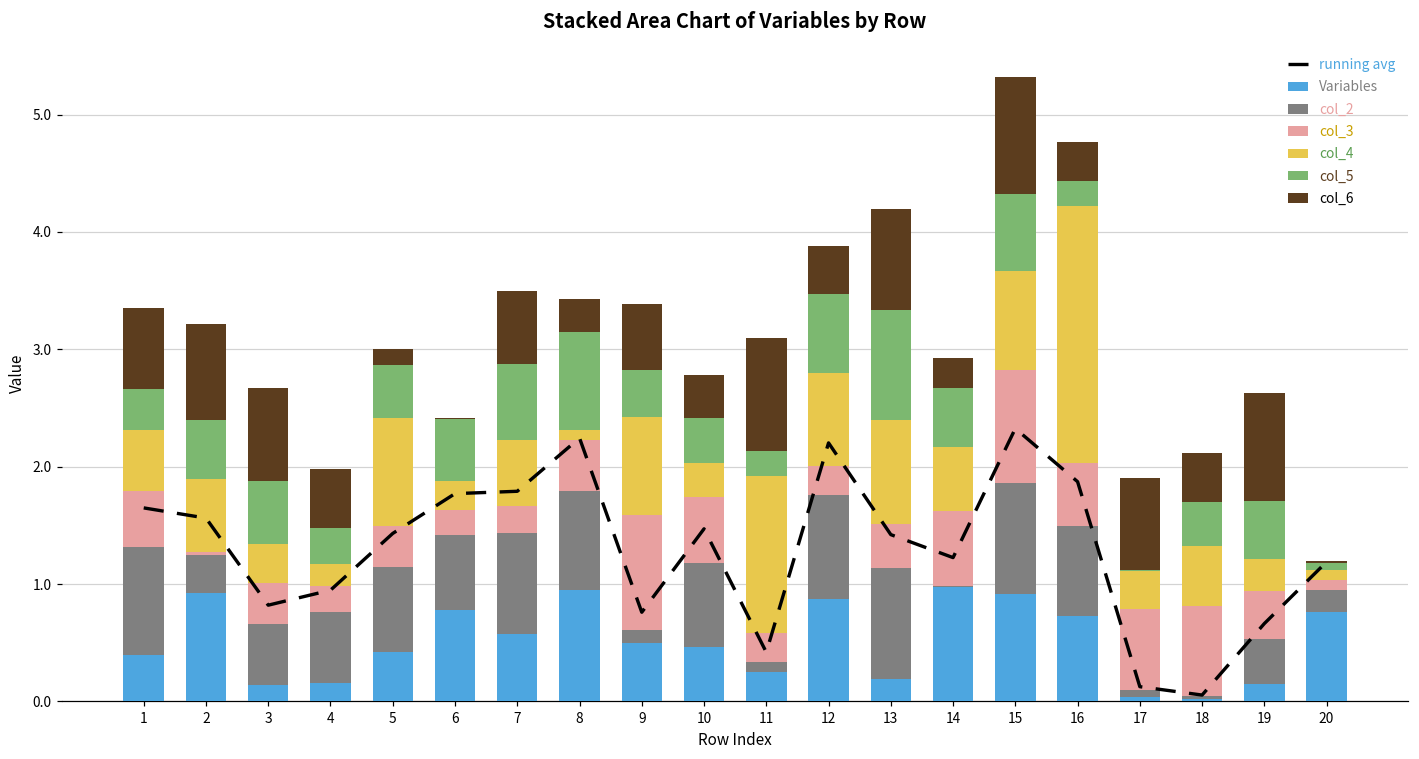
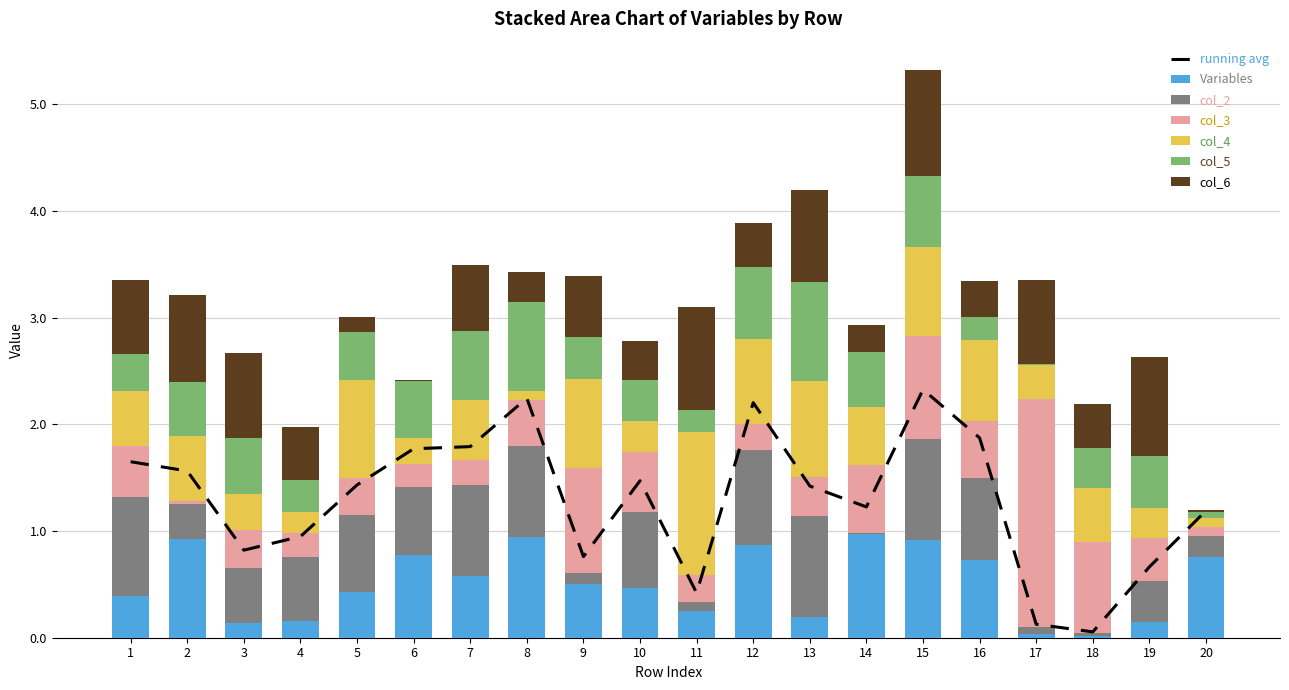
  {
    "running avg": {
      "1": 1.65,
      "2": 1.56,
      "3": 0.82,
      "4": 0.95,
      "5": 1.43,
      "6": 1.77,
      "7": 1.79,
      "8": 2.24,
      "9": 0.76,
      "10": 1.47,
      "11": 0.42,
      "12": 2.20,
      "13": 1.42,
      "14": 1.23,
      "15": 2.33,
      "16": 1.87,
      "17": 0.13,
      "18": 0.05,
      "19": 0.66,
      "20": 1.19
    },
    "Variables": {
      "1": 0.40,
      "2": 0.92,
      "3": 0.14,
      "4": 0.16,
      "5": 0.43,
      "6": 0.78,
      "7": 0.58,
      "8": 0.95,
      "9": 0.50,
      "10": 0.46,
      "11": 0.25,
      "12": 0.87,
      "13": 0.19,
      "14": 0.97,
      "15": 0.92,
      "16": 0.73,
      "17": 0.04,
      "19": 0.15,
      "20": 0.76
    },
    "col_3": {
      "1": 0.47,
      "2": 0.03,
      "3": 0.35,
      "4": 0.22,
      "5": 0.35,
      "6": 0.22,
      "7": 0.23,
      "8": 0.43,
      "9": 0.98,
      "10": 0.56,
      "11": 0.25,
      "12": 0.24,
      "13": 0.37,
      "14": 0.64,
      "15": 0.97,
      "16": 0.54,
-     "17": 0.69,
-     "18": 0.77,
+     "17": 2.14,
+     "18": 0.85,
      "19": 0.41,
      "20": 0.08
    },
    "col_4": {
      "1": 0.52,
      "2": 0.62,
      "3": 0.34,
      "4": 0.20,
      "5": 0.92,
      "6": 0.24,
      "7": 0.57,
      "8": 0.08,
      "9": 0.83,
      "10": 0.29,
      "11": 1.34,
      "12": 0.80,
      "13": 0.89,
      "14": 0.54,
      "15": 0.84,
-     "16": 2.18,
+     "16": 0.76,
      "17": 0.32,
      "18": 0.51,
      "19": 0.28,
      "20": 0.09
    },
    "col_6": {
      "1": 0.69,
      "2": 0.82,
      "3": 0.79,
      "4": 0.50,
      "5": 0.13,
      "7": 0.62,
      "8": 0.28,
      "9": 0.56,
      "10": 0.37,
      "11": 0.97,
      "12": 0.41,
      "13": 0.86,
      "14": 0.25,
      "15": 1.00,
      "16": 0.34,
      "17": 0.78,
      "18": 0.41,
      "19": 0.92
    }
  }
